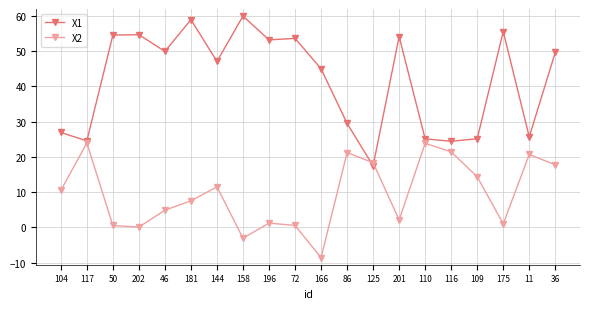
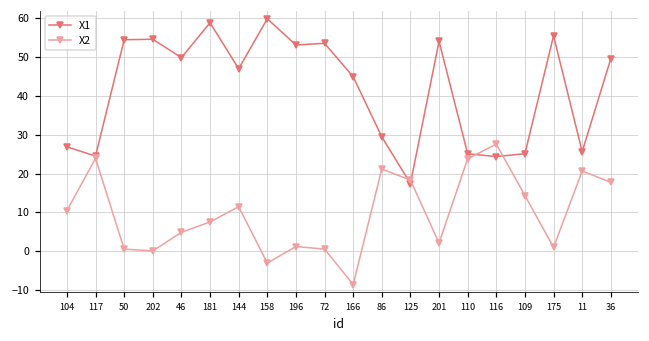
  {
    "X1": {
      "104": 27,
      "50": 54,
      "202": 55,
      "46": 50,
      "181": 59,
      "144": 47,
      "158": 60,
      "196": 53,
      "72": 54,
      "166": 45,
      "86": 29,
      "125": 17,
      "201": 54,
      "110": 25,
      "116": 24,
      "109": 25,
      "175": 55,
      "11": 26,
      "36": 50
    },
    "X2": {
      "104": 10,
      "50": 1,
      "202": 0,
      "46": 5,
      "181": 8,
      "144": 11,
      "158": -3,
      "196": 1,
      "72": 1,
      "166": -9,
      "86": 21,
      "125": 18,
      "201": 2,
      "110": 24,
-     "116": 21,
+     "116": 28,
      "109": 14,
      "175": 1,
      "11": 21,
      "36": 18
    }
  }
